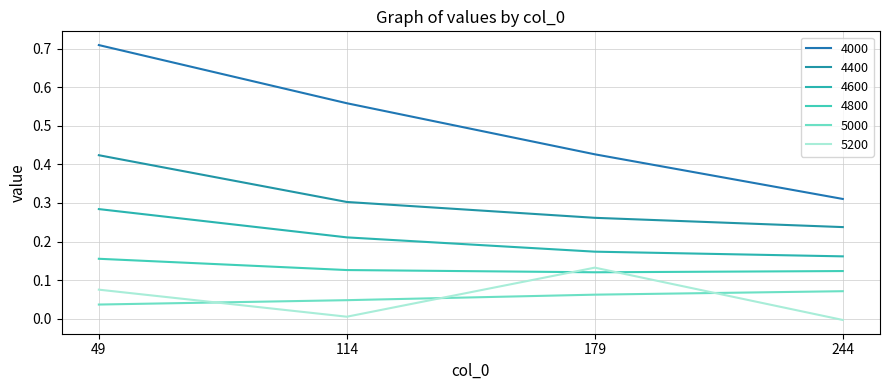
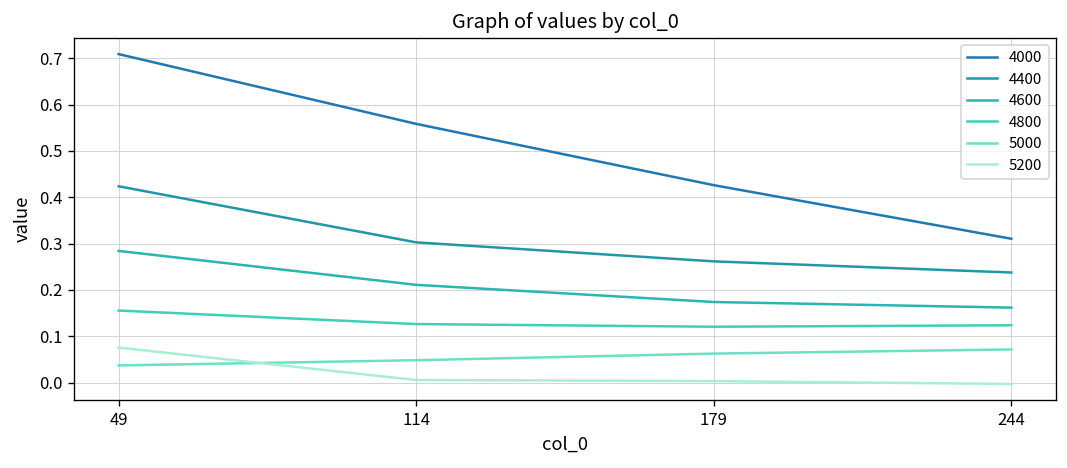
  {
    "5200": {
      "49": 0.08,
      "114": 0.01,
-     "179": 0.13,
+     "179": 0.00,
      "244": 0.00
    }
  }
